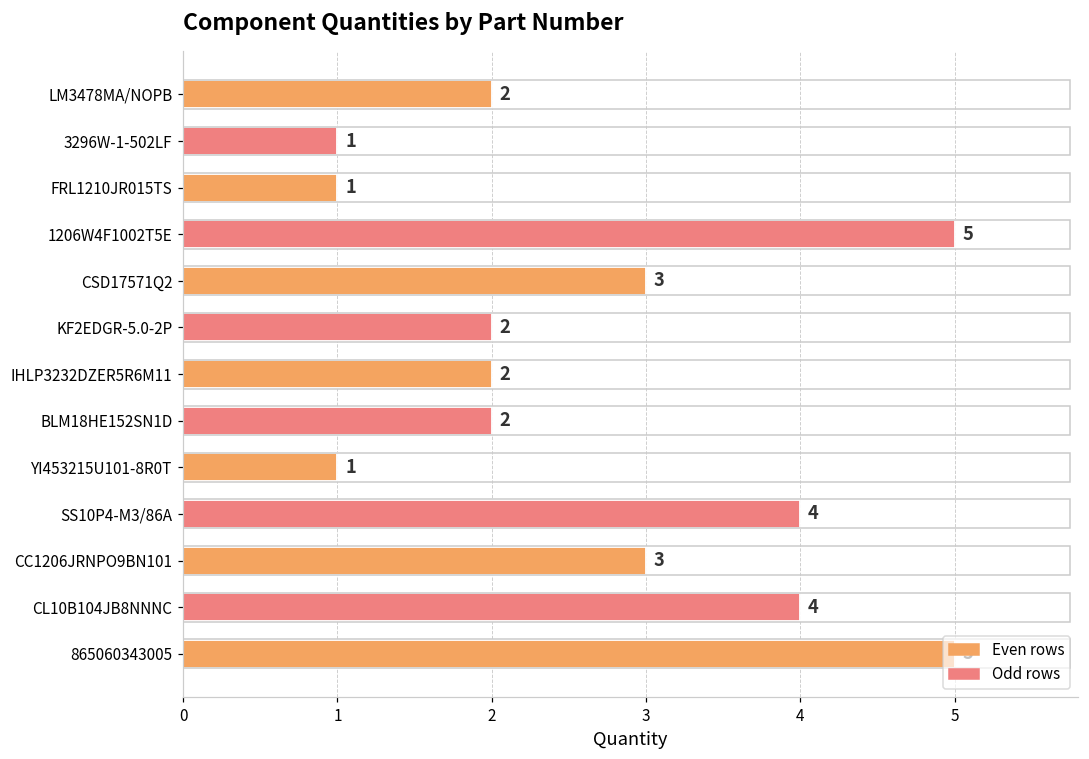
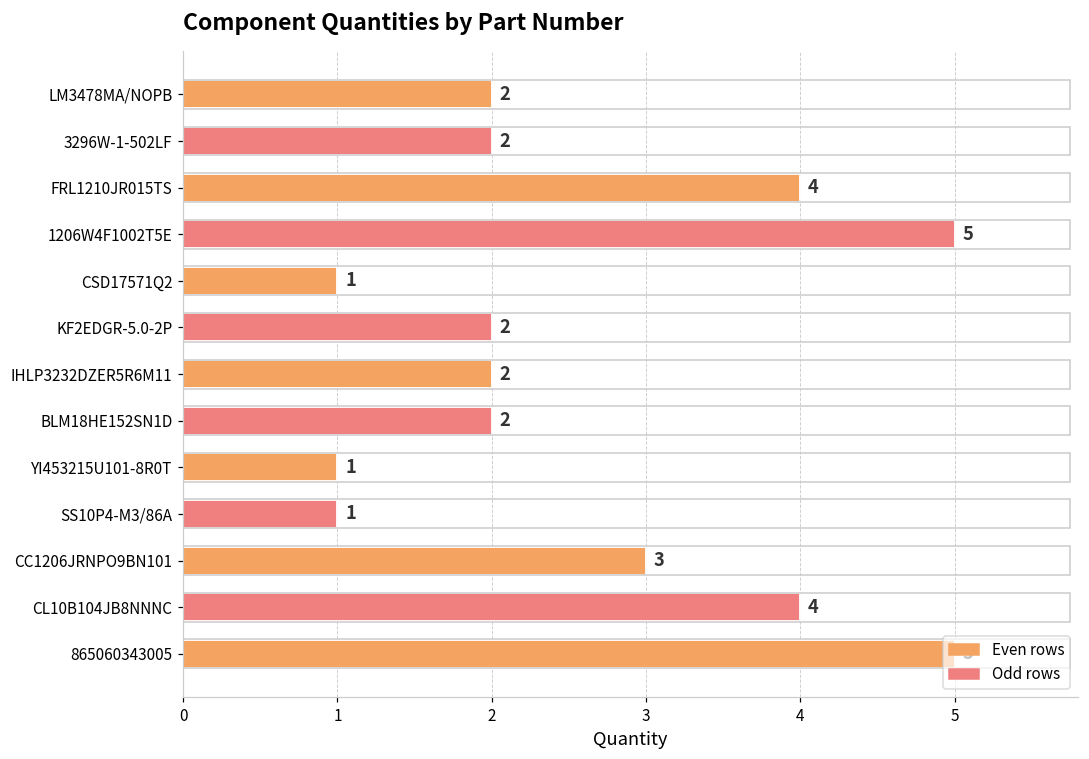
  {
    "LM3478MA/NOPB": 2,
-   "3296W-1-502LF": 1,
-   "FRL1210JR015TS": 1,
+   "3296W-1-502LF": 2,
+   "FRL1210JR015TS": 4,
    "1206W4F1002T5E": 5,
-   "CSD17571Q2": 3,
+   "CSD17571Q2": 1,
    "KF2EDGR-5.0-2P": 2,
    "IHLP3232DZER5R6M11": 2,
    "BLM18HE152SN1D": 2,
    "YI453215U101-8R0T": 1,
-   "SS10P4-M3/86A": 4,
+   "SS10P4-M3/86A": 1,
    "CC1206JRNPO9BN101": 3,
    "CL10B104JB8NNNC": 4
  }
